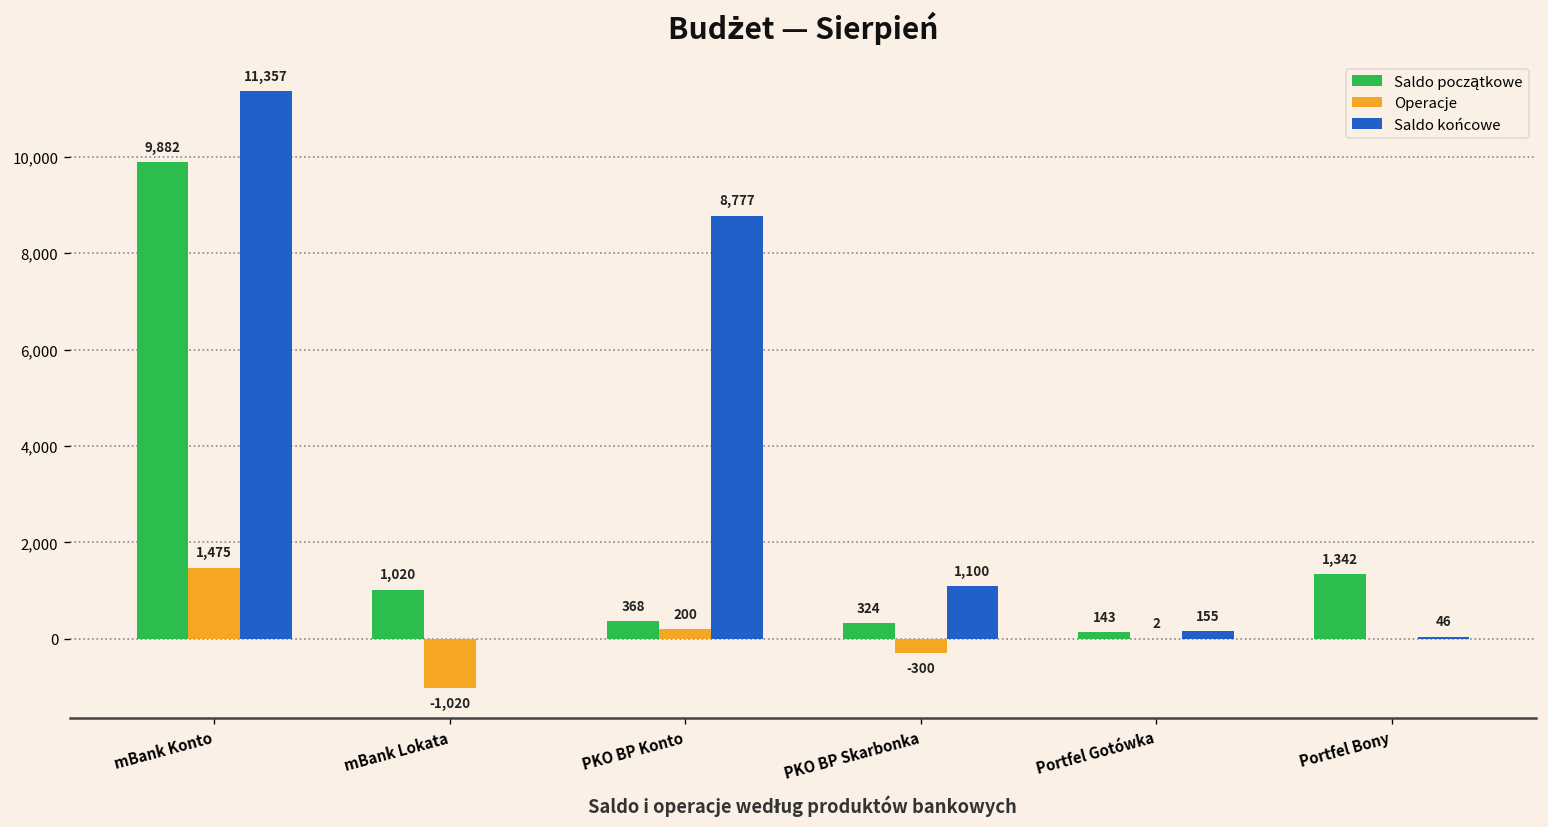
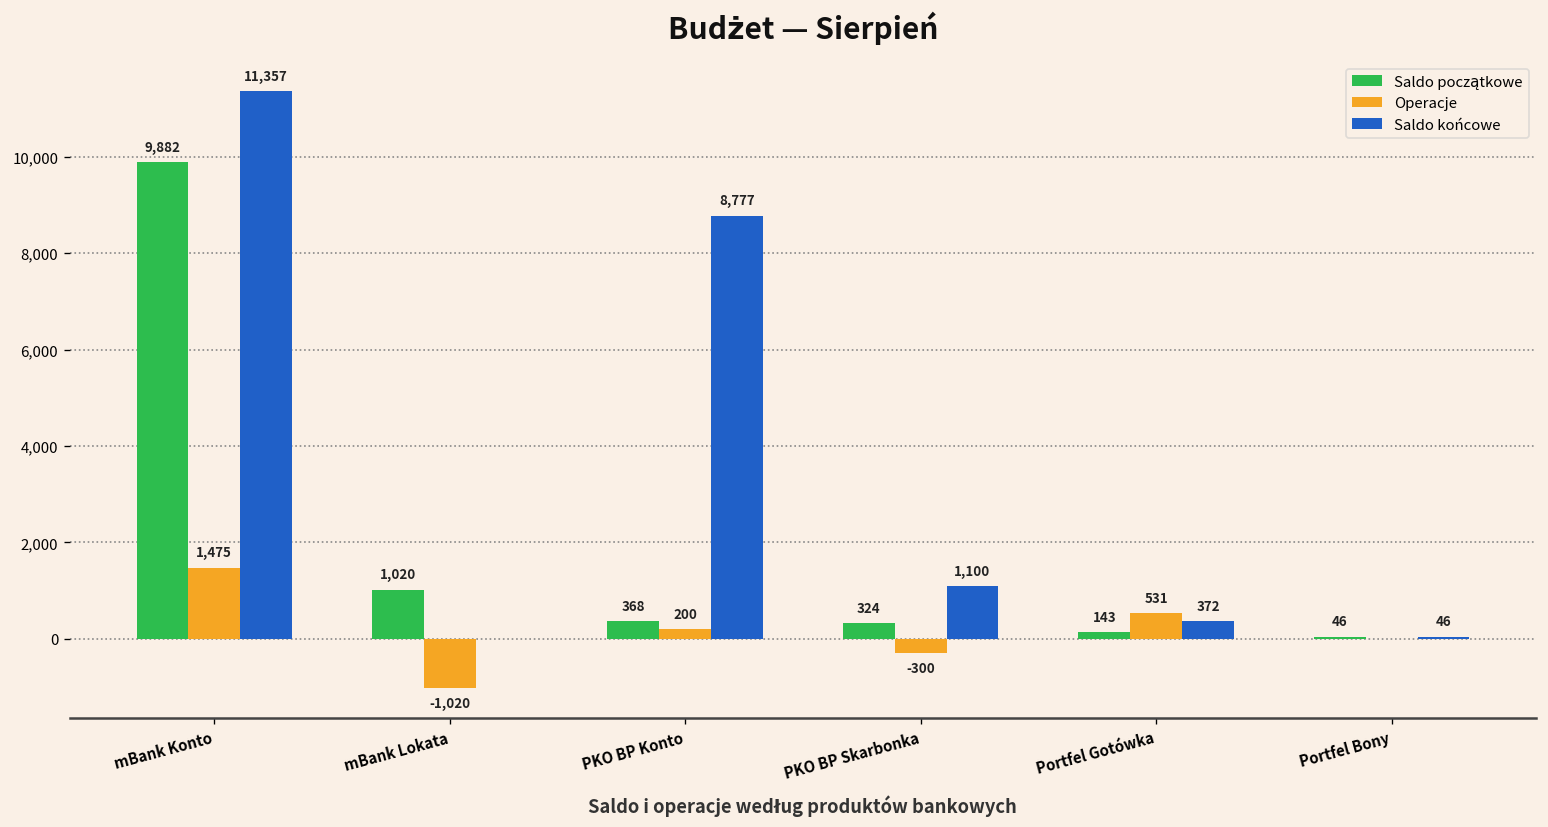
  {
    "Saldo początkowe": {
      "mBank Konto": "9,882",
      "mBank Lokata": "1,020",
      "PKO BP Konto": "368",
      "PKO BP Skarbonka": "324",
      "Portfel Gotówka": "143",
-     "Portfel Bony": "1,342"
+     "Portfel Bony": "46"
    },
    "Operacje": {
      "mBank Konto": "1,475",
      "mBank Lokata": "-1,020",
      "PKO BP Konto": "200",
      "PKO BP Skarbonka": "-300",
-     "Portfel Gotówka": "2"
+     "Portfel Gotówka": "531"
    },
    "Saldo końcowe": {
      "mBank Konto": "11,357",
      "PKO BP Konto": "8,777",
      "PKO BP Skarbonka": "1,100",
-     "Portfel Gotówka": "155",
+     "Portfel Gotówka": "372",
      "Portfel Bony": "46"
    }
  }
